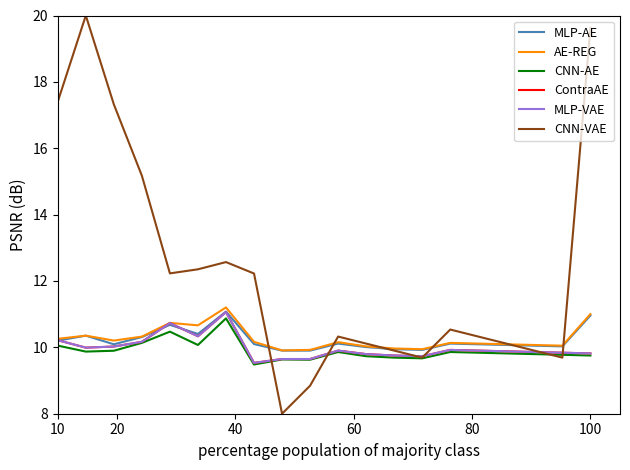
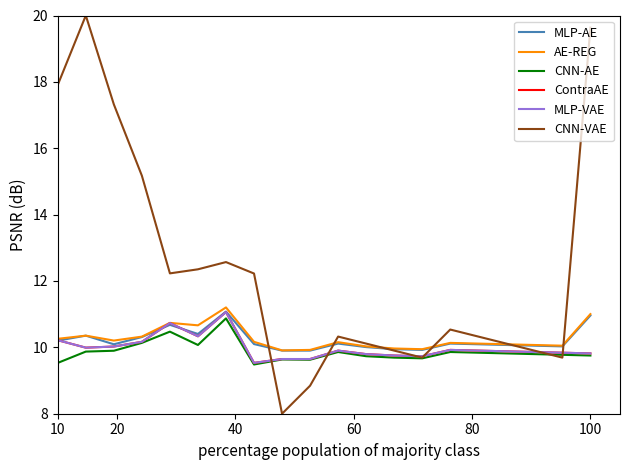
  {
    "CNN-AE": {
-     "10": 10.1
+     "10": 9.5
    },
    "CNN-VAE": {
-     "10": 17.4
+     "10": 17.9
    }
  }
